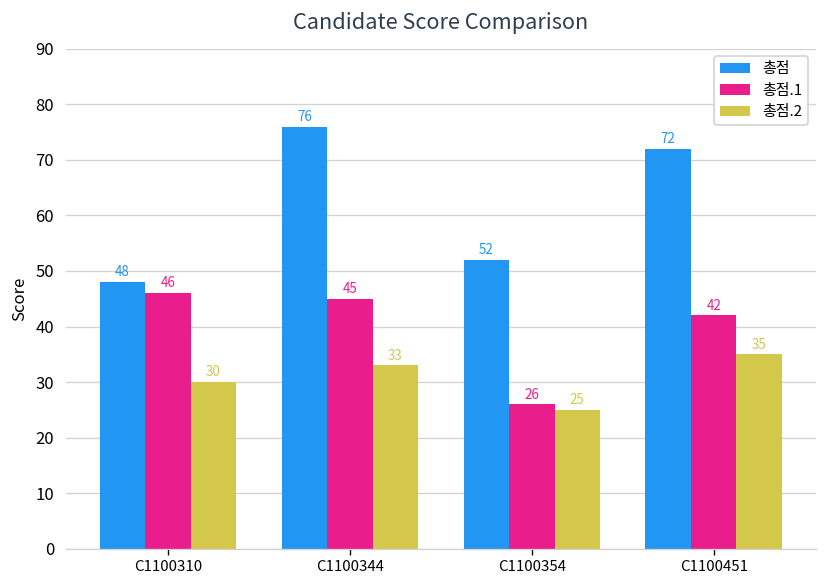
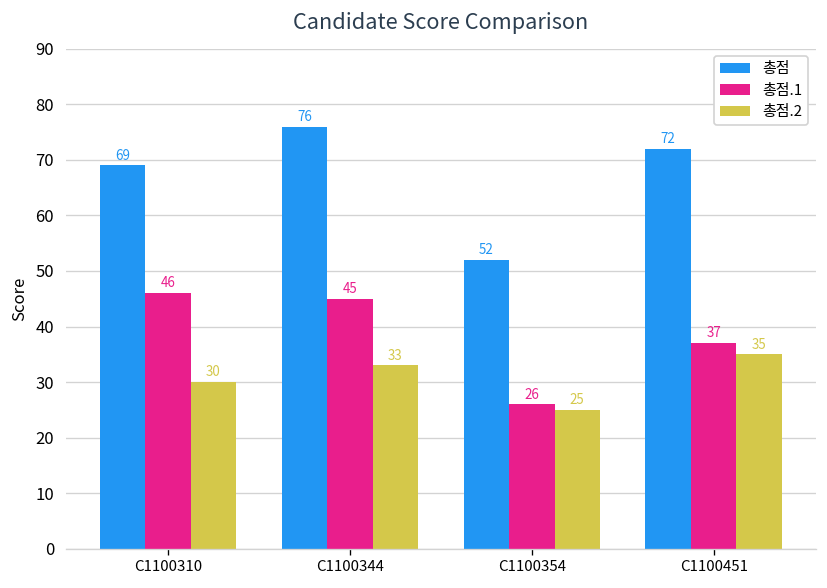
  {
    "총점": {
-     "C1100310": 48,
+     "C1100310": 69,
      "C1100344": 76,
      "C1100354": 52,
      "C1100451": 72
    },
    "총점.1": {
      "C1100310": 46,
      "C1100344": 45,
      "C1100354": 26,
-     "C1100451": 42
+     "C1100451": 37
    },
    "총점.2": {
      "C1100310": 30,
      "C1100344": 33,
      "C1100354": 25,
      "C1100451": 35
    }
  }
